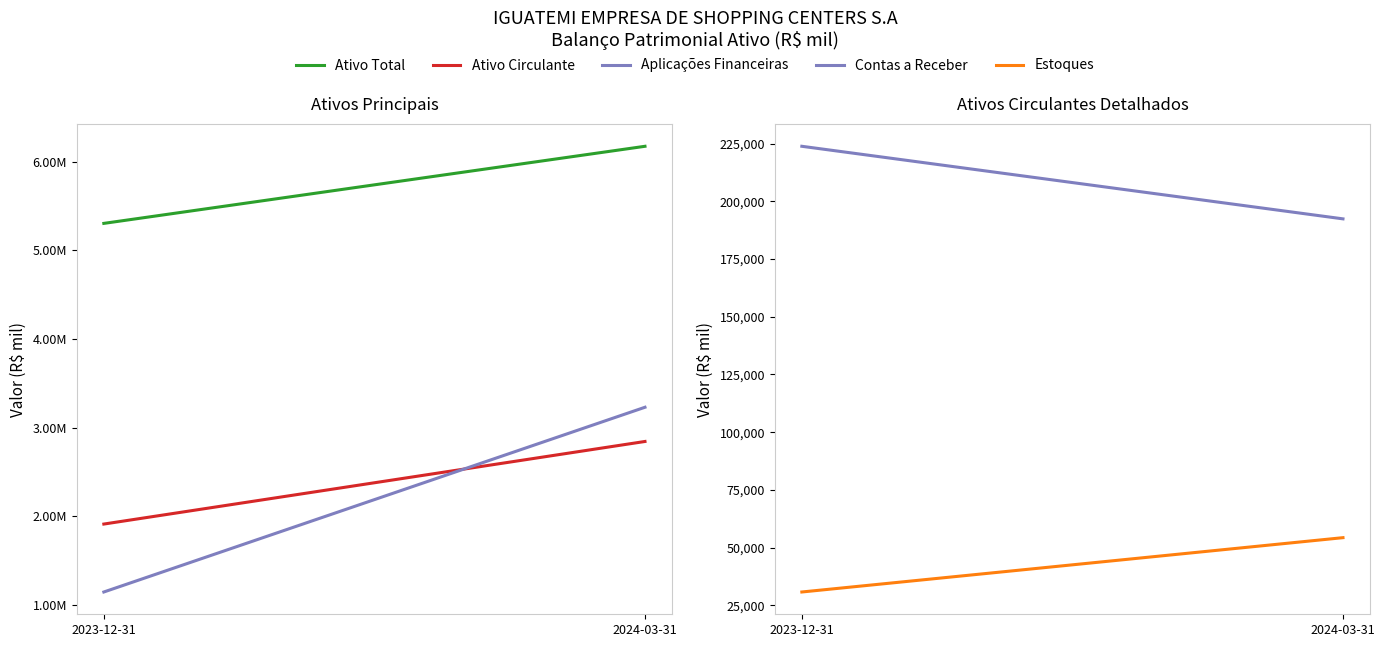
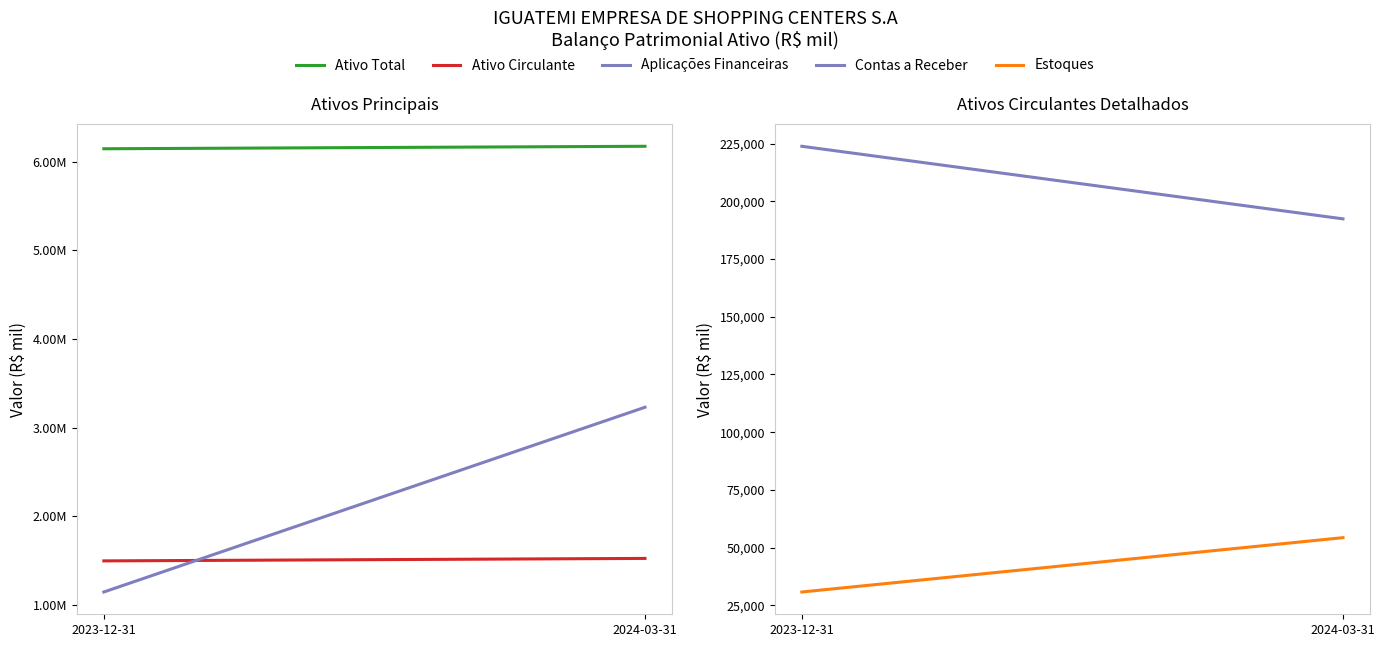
  {
    "Ativos Principais": {
      "Ativo Total": {
-       "2023-12-31": "5300000",
+       "2023-12-31": "6100000",
        "2024-03-31": "6200000"
      },
      "Ativo Circulante": {
-       "2023-12-31": "1900000",
-       "2024-03-31": "2800000"
+       "2023-12-31": "1500000",
+       "2024-03-31": "1500000"
      },
      "Aplicações Financeiras": {
        "2023-12-31": "1100000",
        "2024-03-31": "3200000"
      }
    },
    "Ativos Circulantes Detalhados": {
      "Contas a Receber": {
        "2023-12-31": "224,000",
        "2024-03-31": "192,000"
      },
      "Estoques": {
        "2023-12-31": "31,000",
        "2024-03-31": "54,000"
      }
    }
  }
